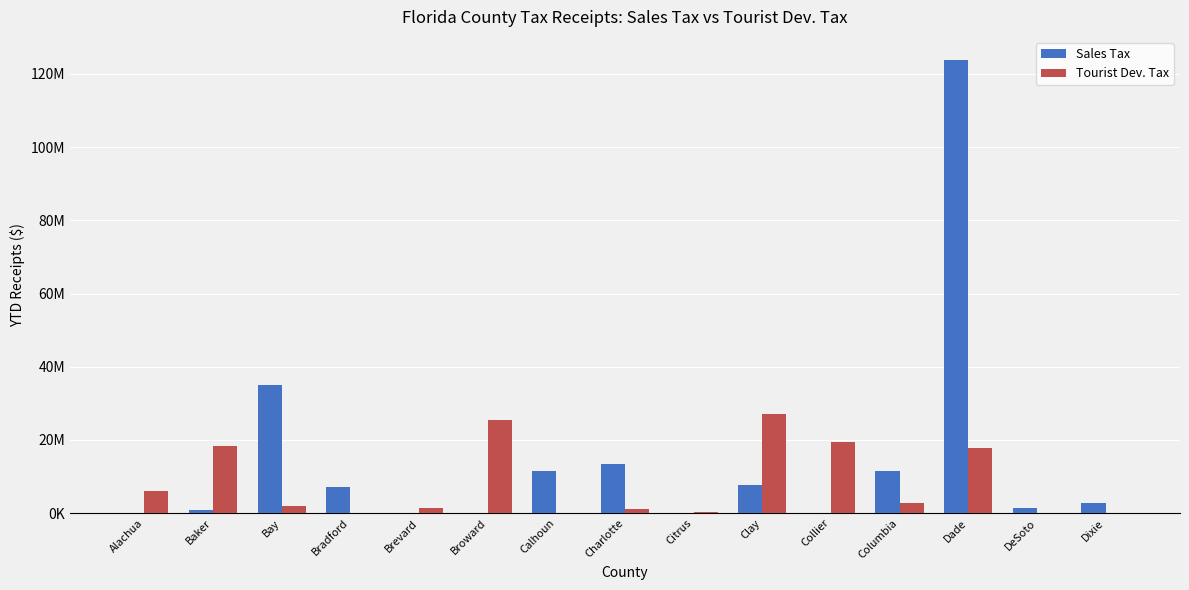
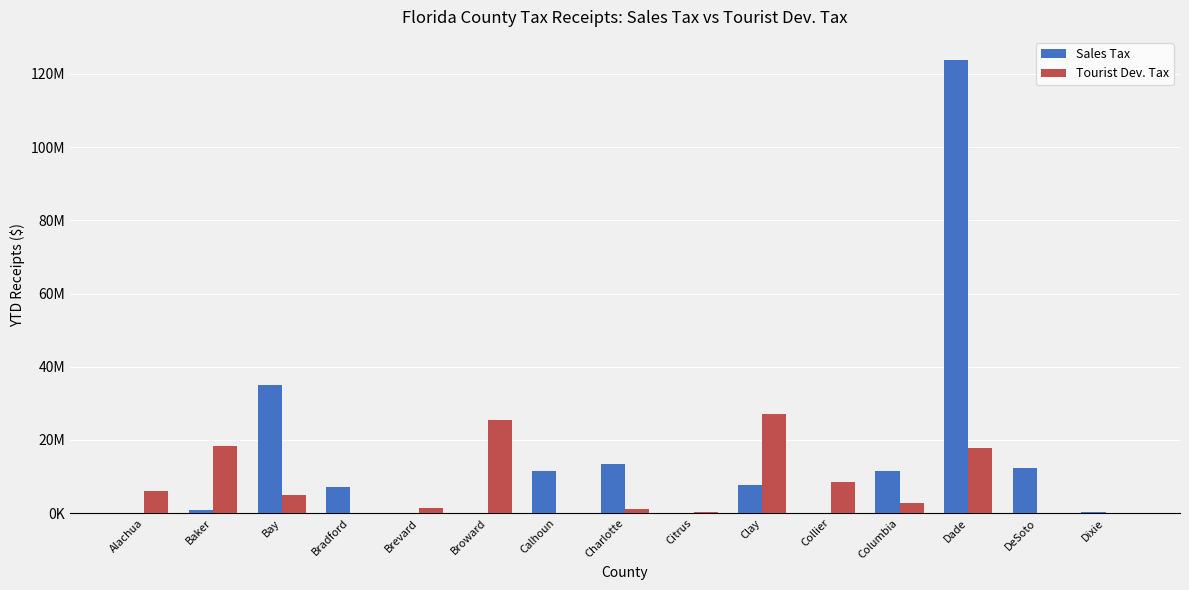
  {
    "Sales Tax": {
      "Alachua": 0,
      "Baker": 1000000,
      "Bay": 35000000,
      "Bradford": 7000000,
      "Brevard": 0,
      "Broward": 0,
      "Calhoun": 11000000,
      "Charlotte": 14000000,
      "Citrus": 0,
      "Clay": 8000000,
      "Collier": 0,
      "Columbia": 12000000,
      "Dade": 124000000,
-     "DeSoto": 1000000,
-     "Dixie": 3000000
+     "DeSoto": 12000000,
+     "Dixie": 0
    },
    "Tourist Dev. Tax": {
      "Alachua": 6000000,
      "Baker": 18000000,
-     "Bay": 2000000,
+     "Bay": 5000000,
      "Brevard": 2000000,
      "Broward": 26000000,
      "Calhoun": 0,
      "Charlotte": 1000000,
      "Clay": 27000000,
-     "Collier": 19000000,
+     "Collier": 9000000,
      "Columbia": 3000000,
      "Dade": 18000000,
      "DeSoto": 0,
      "Dixie": 0
    }
  }
